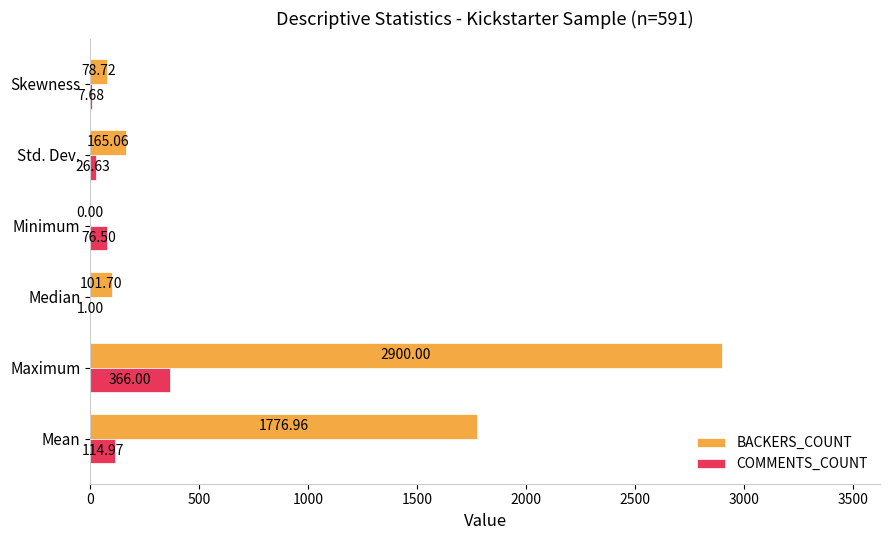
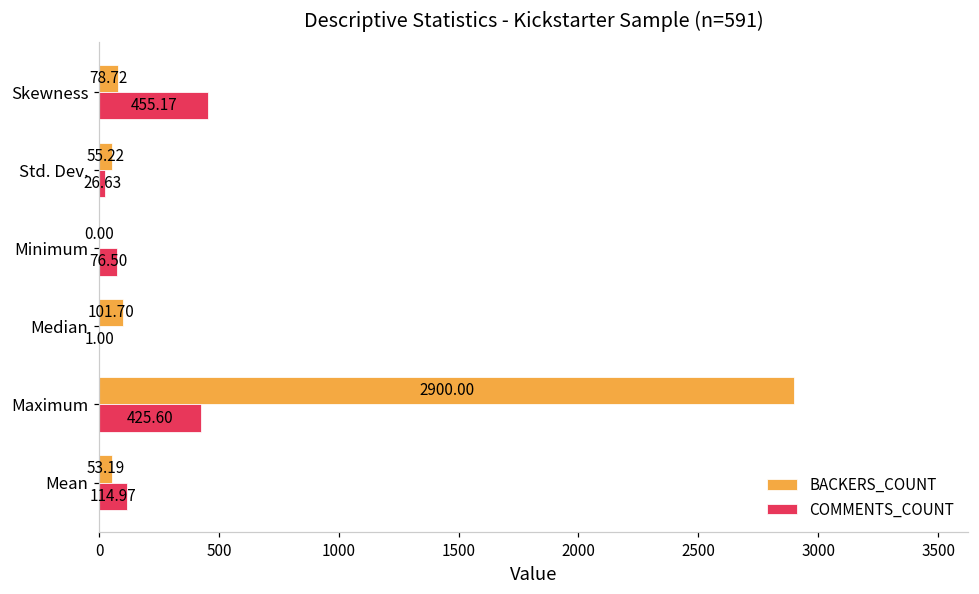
  {
    "BACKERS_COUNT": {
      "Skewness": 78.72,
-     "Std. Dev.": 165.06,
+     "Std. Dev.": 55.22,
      "Minimum": 0.00,
      "Median": 101.70,
      "Maximum": 2900.00,
-     "Mean": 1776.96
+     "Mean": 53.19
    },
    "COMMENTS_COUNT": {
-     "Skewness": 7.68,
+     "Skewness": 455.17,
      "Std. Dev.": 26.63,
      "Minimum": 76.50,
      "Median": 1.00,
-     "Maximum": 366.00,
+     "Maximum": 425.60,
      "Mean": 114.97
    }
  }
